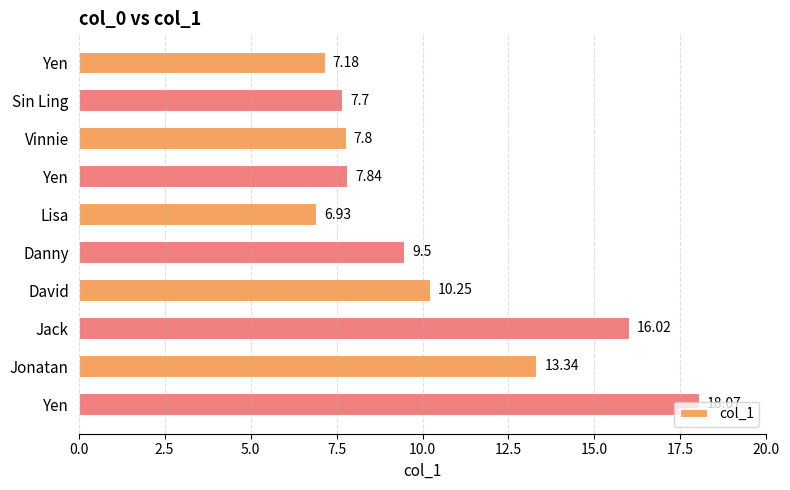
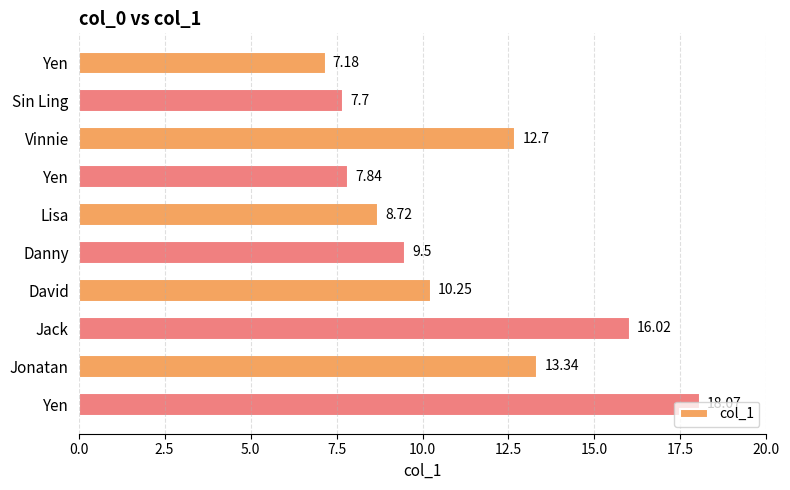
  {
    "Sin Ling": 7.7,
-   "Vinnie": 7.8,
-   "Lisa": 6.93,
+   "Vinnie": 12.7,
+   "Lisa": 8.72,
    "Danny": 9.5,
    "David": 10.25,
    "Jack": 16.02,
    "Jonatan": 13.34
  }
